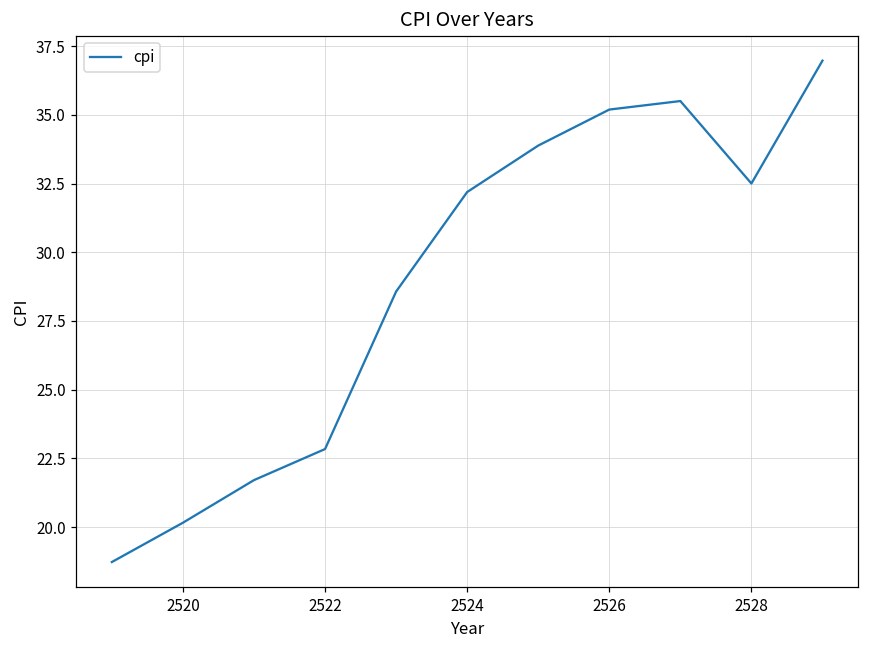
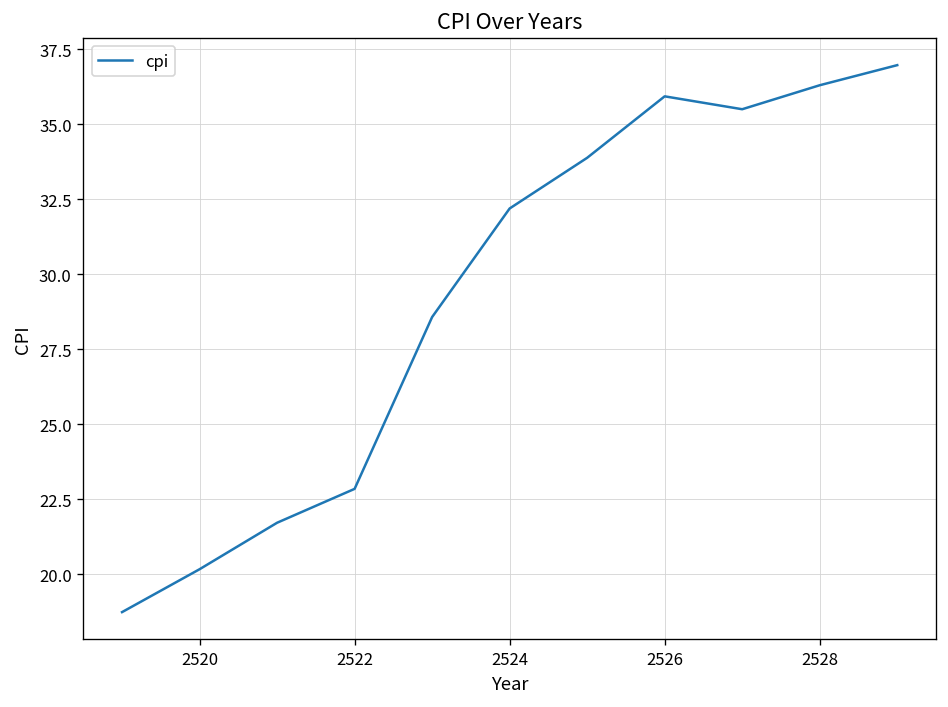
  {
    "2520": 20.2,
    "2522": 22.8,
    "2524": 32.2,
-   "2526": 35.2,
-   "2528": 32.5
+   "2526": 35.9,
+   "2528": 36.3
  }
